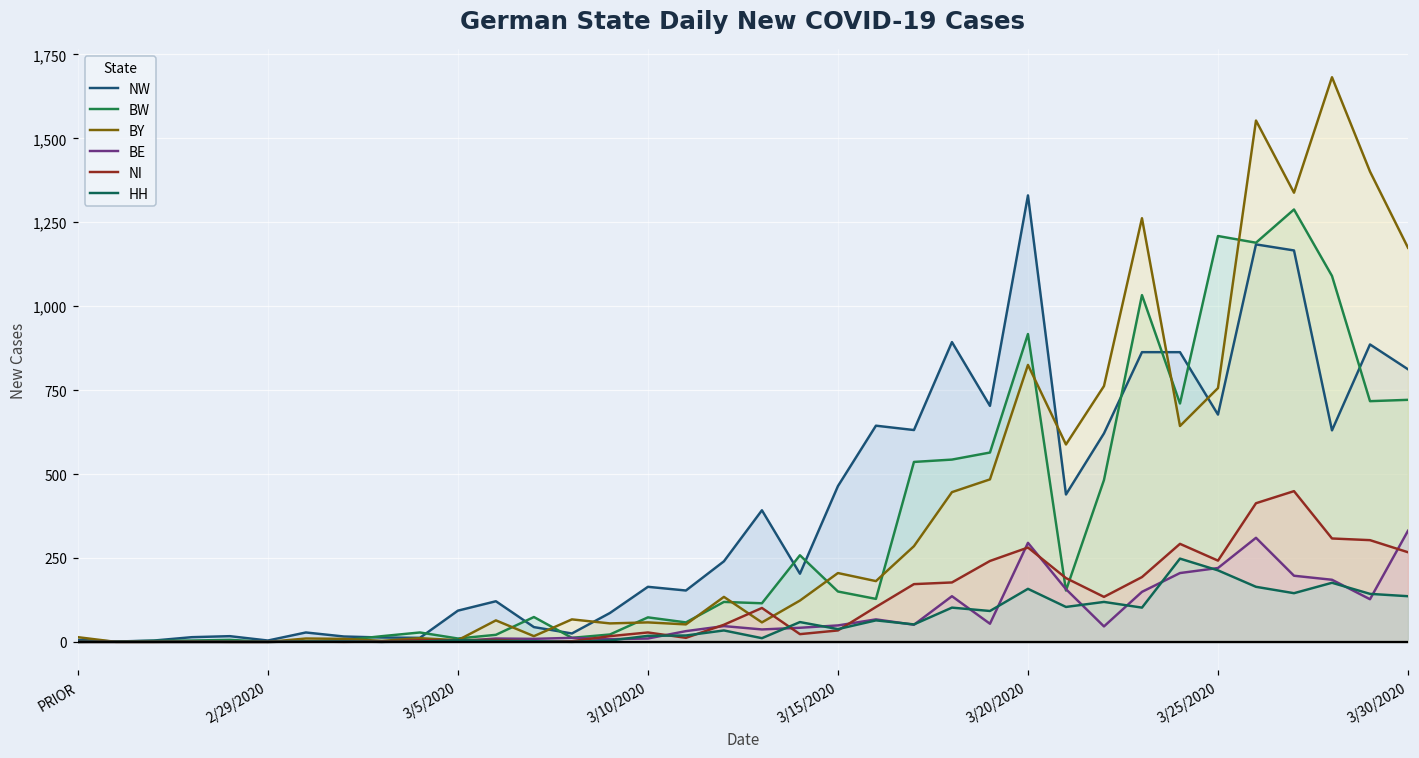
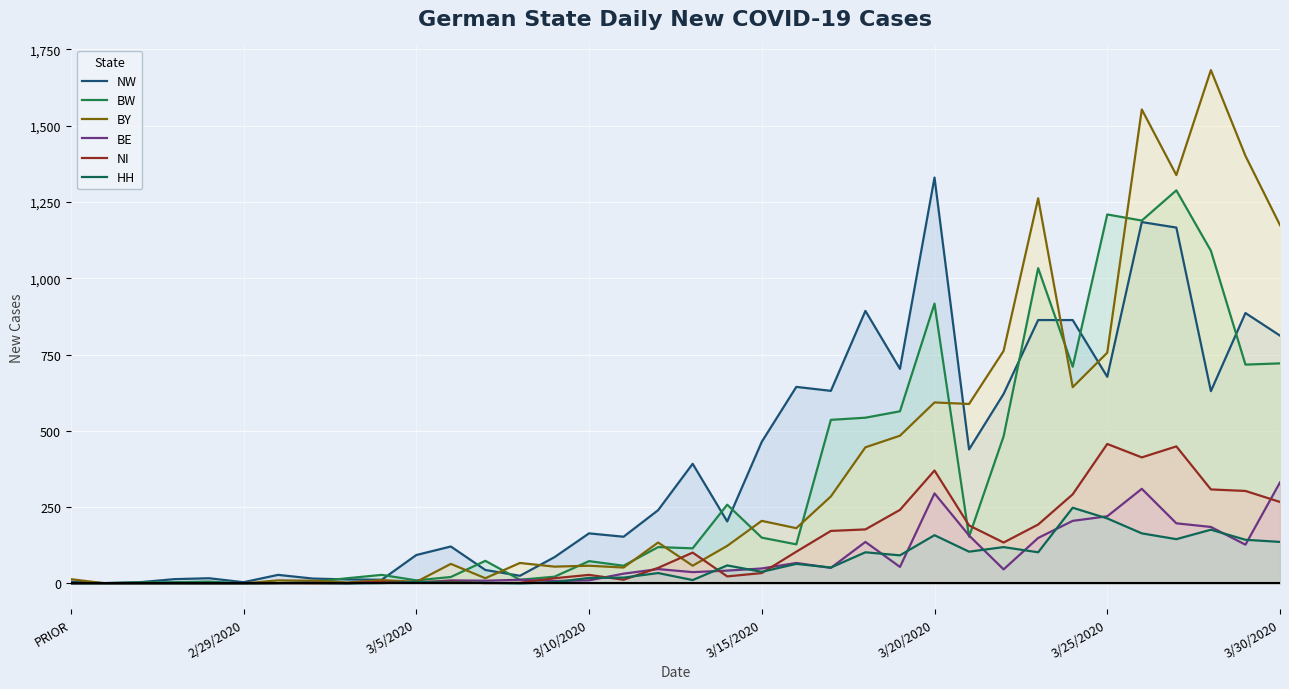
  {
    "BY": {
      "3/10/2020": "60",
      "3/15/2020": "210",
-     "3/20/2020": "830",
+     "3/20/2020": "590",
      "3/25/2020": "760",
      "3/30/2020": "1,170"
    },
    "BE": {
      "3/15/2020": "50",
      "3/20/2020": "300",
      "3/30/2020": "330"
    },
    "NI": {
      "3/10/2020": "30",
-     "3/20/2020": "280",
-     "3/25/2020": "240",
+     "3/20/2020": "370",
+     "3/25/2020": "460",
      "3/30/2020": "270"
    }
  }
